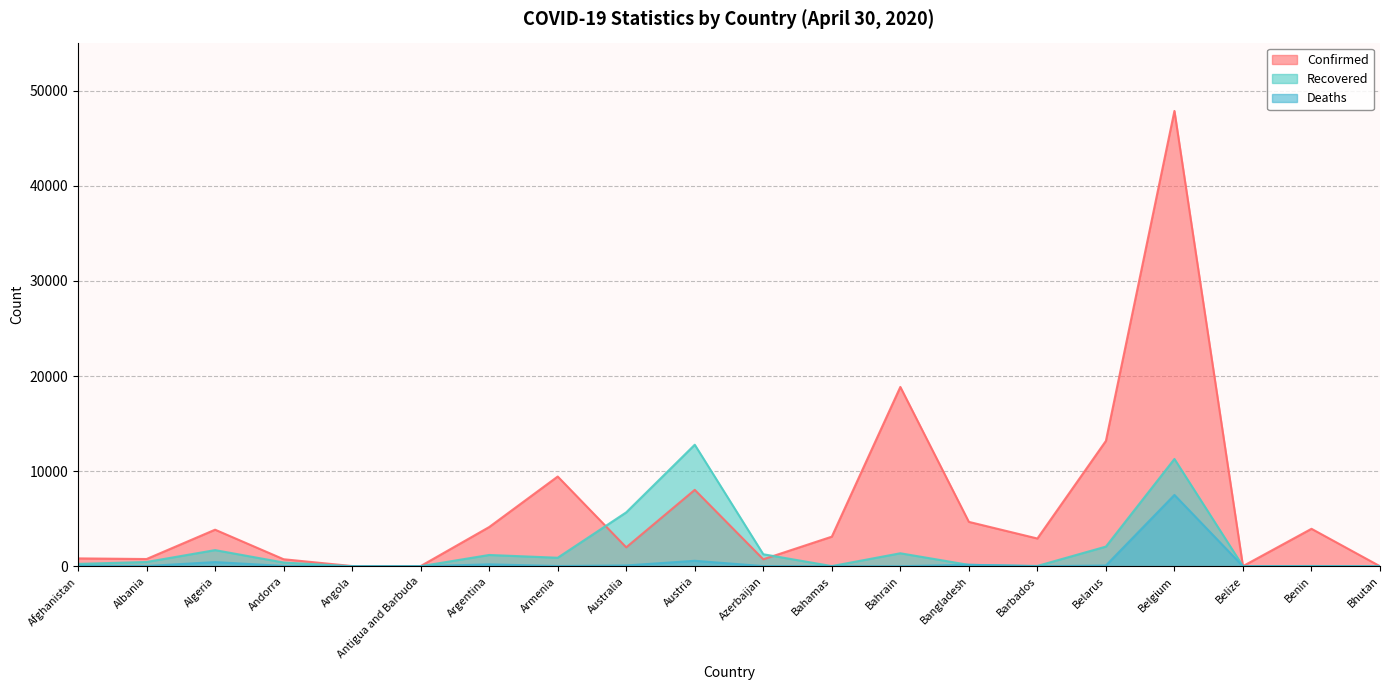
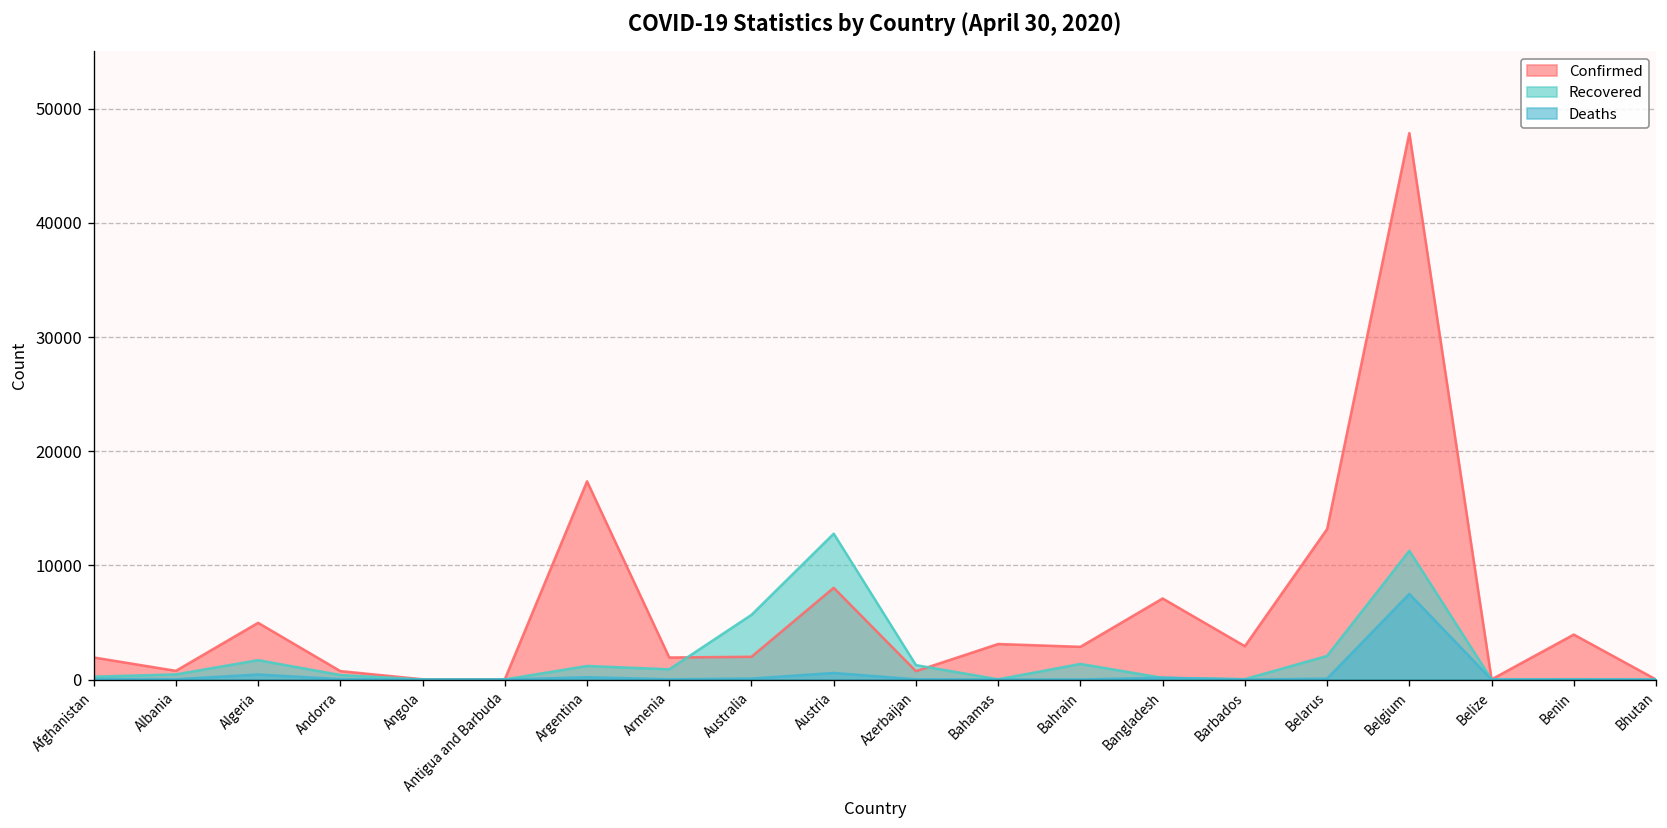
  {
    "Confirmed": {
-     "Afghanistan": 1000,
+     "Afghanistan": 2000,
      "Albania": 1000,
-     "Algeria": 4000,
+     "Algeria": 5000,
      "Andorra": 1000,
-     "Argentina": 4000,
-     "Armenia": 9000,
+     "Argentina": 17000,
+     "Armenia": 2000,
      "Australia": 2000,
      "Austria": 8000,
      "Azerbaijan": 1000,
      "Bahamas": 3000,
-     "Bahrain": 19000,
-     "Bangladesh": 5000,
+     "Bahrain": 3000,
+     "Bangladesh": 7000,
      "Barbados": 3000,
      "Belarus": 13000,
      "Belgium": 48000,
      "Benin": 4000
    }
  }
